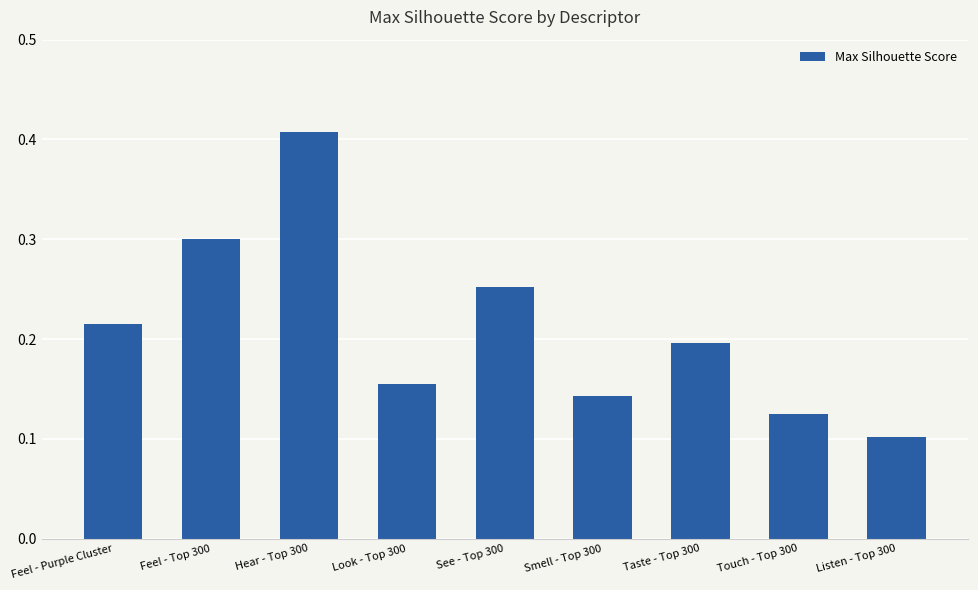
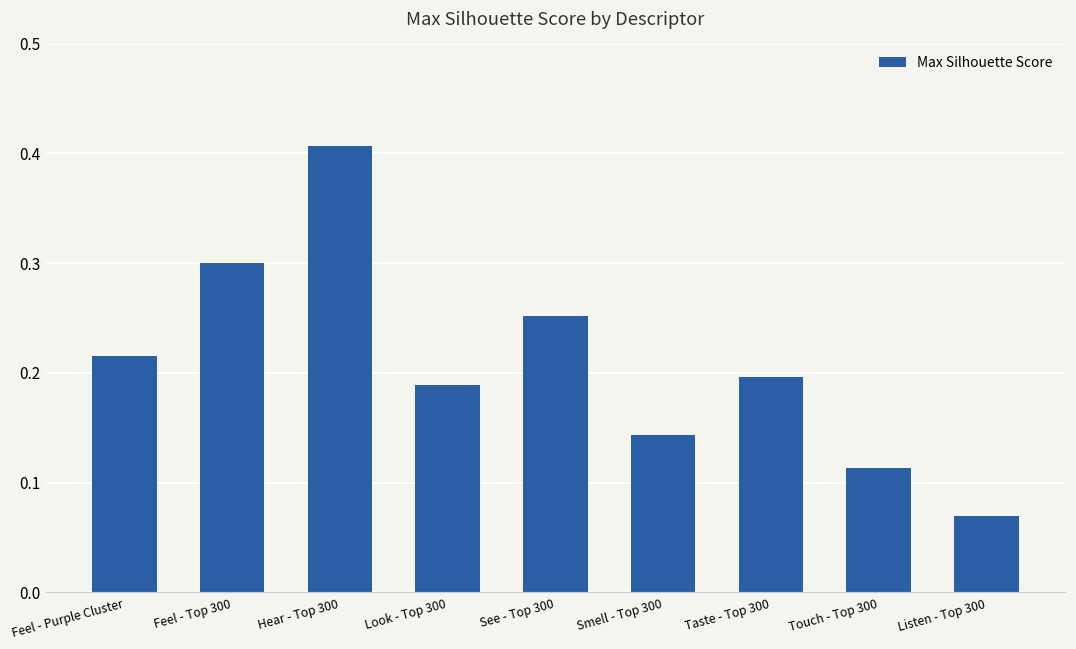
  {
    "Feel - Purple Cluster": 0.22,
    "Feel - Top 300": 0.30,
    "Hear - Top 300": 0.41,
-   "Look - Top 300": 0.16,
+   "Look - Top 300": 0.19,
    "See - Top 300": 0.25,
    "Smell - Top 300": 0.14,
    "Taste - Top 300": 0.20,
-   "Touch - Top 300": 0.13,
-   "Listen - Top 300": 0.10
+   "Touch - Top 300": 0.11,
+   "Listen - Top 300": 0.07
  }
